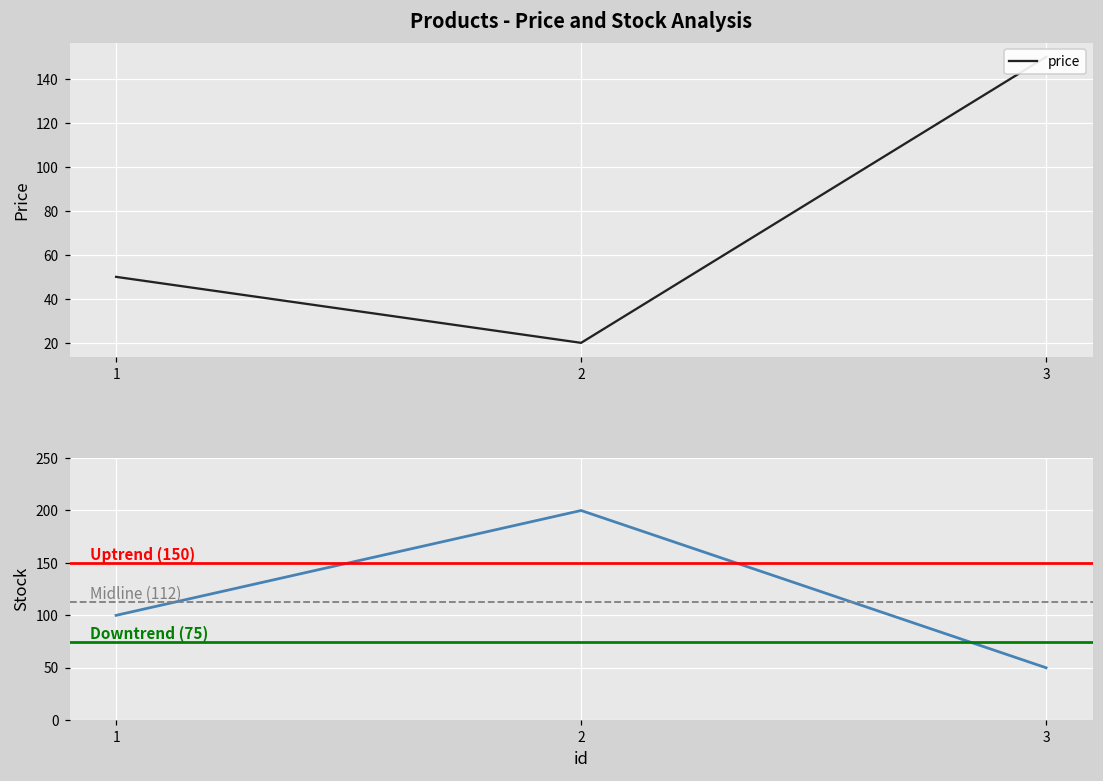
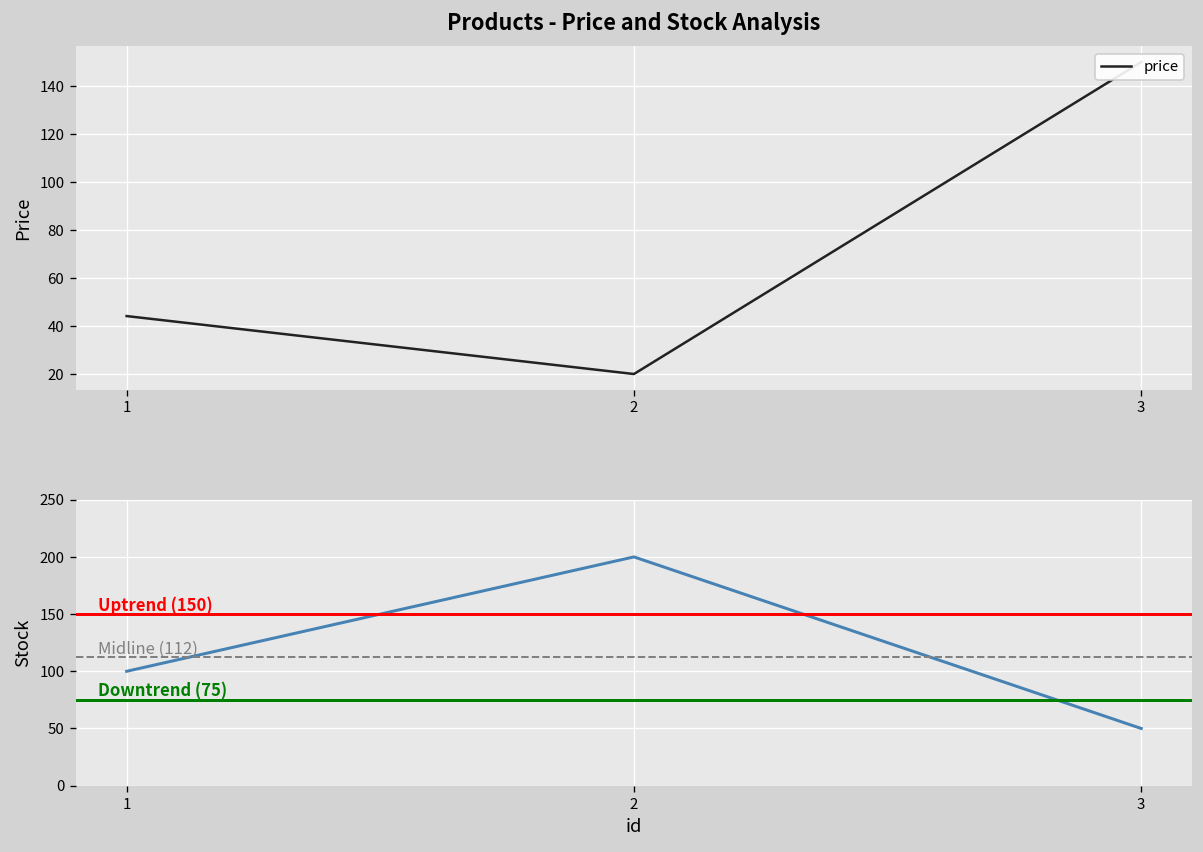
  {
    "Products - Price and Stock Analysis": {
-     "1": 50,
+     "1": 44,
      "2": 20
    }
  }
